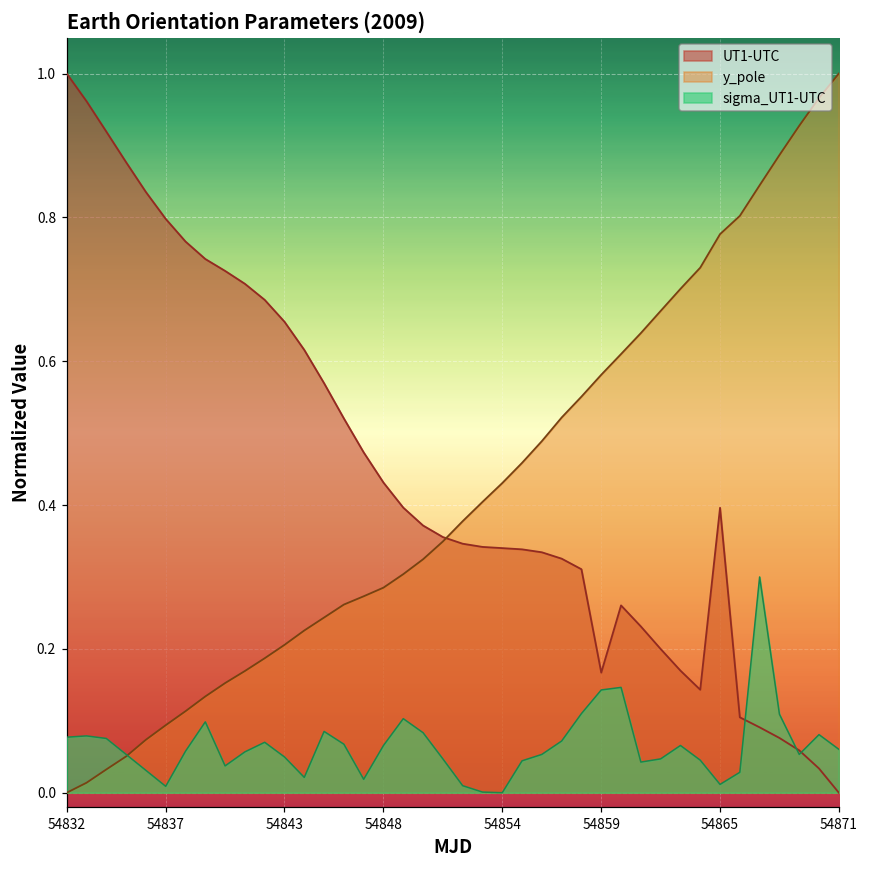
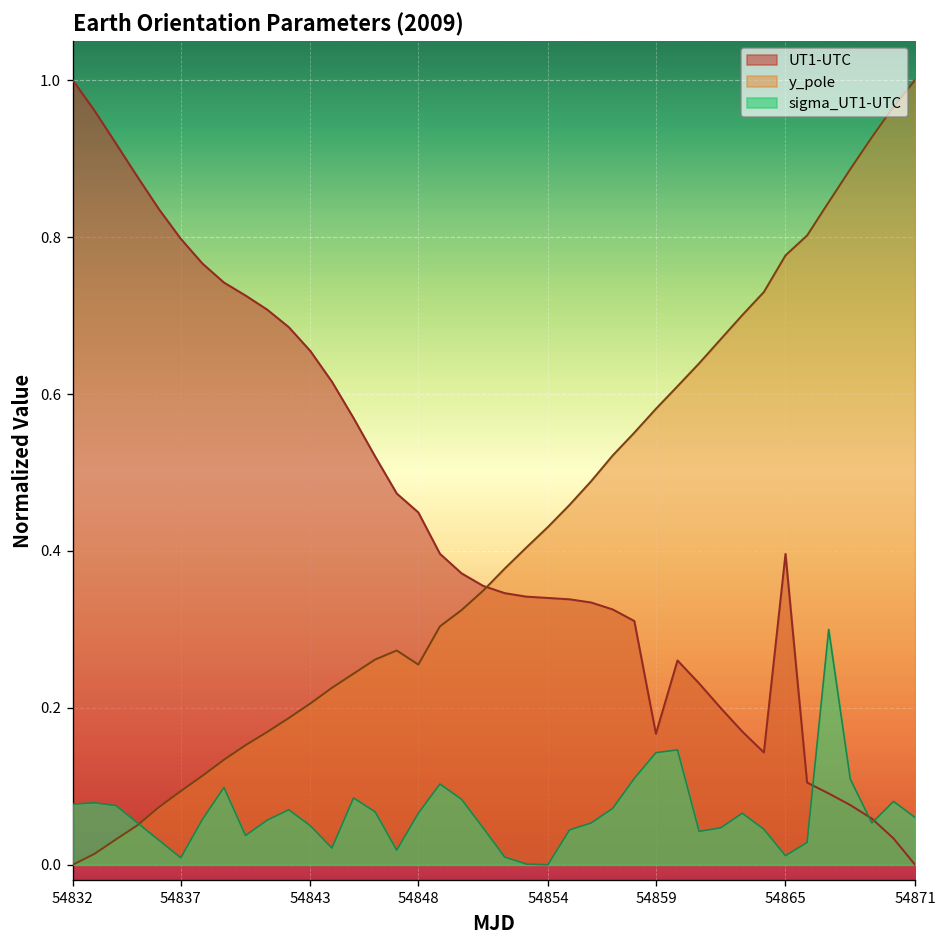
  {
    "UT1-UTC": {
      "54832": 1.00,
      "54837": 0.80,
      "54843": 0.65,
-     "54848": 0.43,
+     "54848": 0.45,
      "54854": 0.34,
      "54859": 0.17,
      "54865": 0.40,
      "54871": 0.00
    },
    "y_pole": {
      "54832": 0.00,
      "54837": 0.09,
      "54843": 0.21,
-     "54848": 0.29,
+     "54848": 0.26,
      "54854": 0.43,
      "54859": 0.58,
      "54865": 0.78,
      "54871": 1.00
    },
    "sigma_UT1-UTC": {
      "54832": 0.08,
      "54837": 0.01,
      "54843": 0.05,
      "54848": 0.07,
      "54854": 0.00,
      "54859": 0.14,
      "54865": 0.01,
      "54871": 0.06
    }
  }
